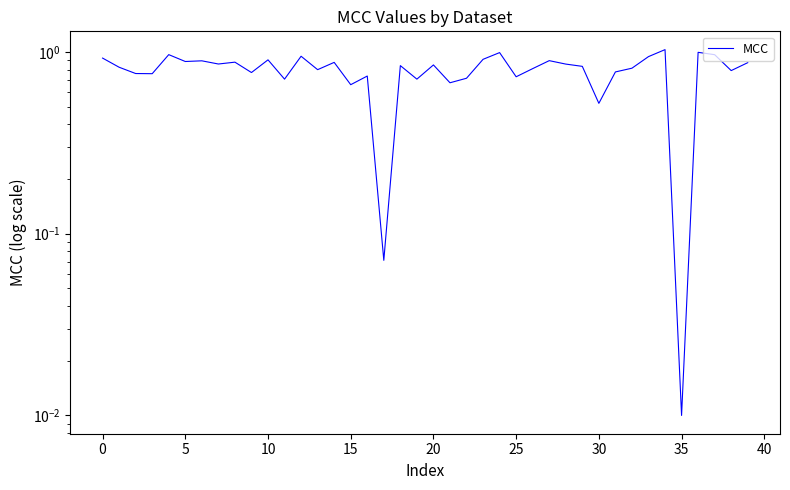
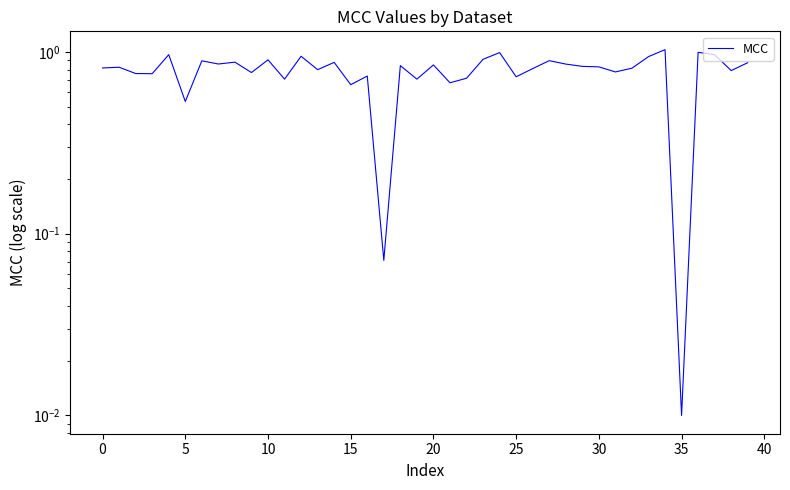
  {
-   "0": 0.9,
-   "5": 0.9,
+   "0": 0.8,
+   "5": 0.53,
    "10": 0.9,
    "15": 0.66,
    "20": 0.8,
    "25": 0.73,
-   "30": 0.52,
+   "30": 0.8,
    "35": 0.01
  }
